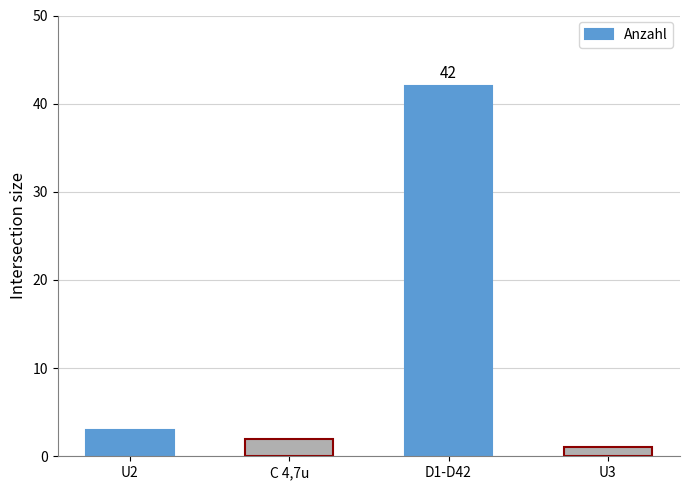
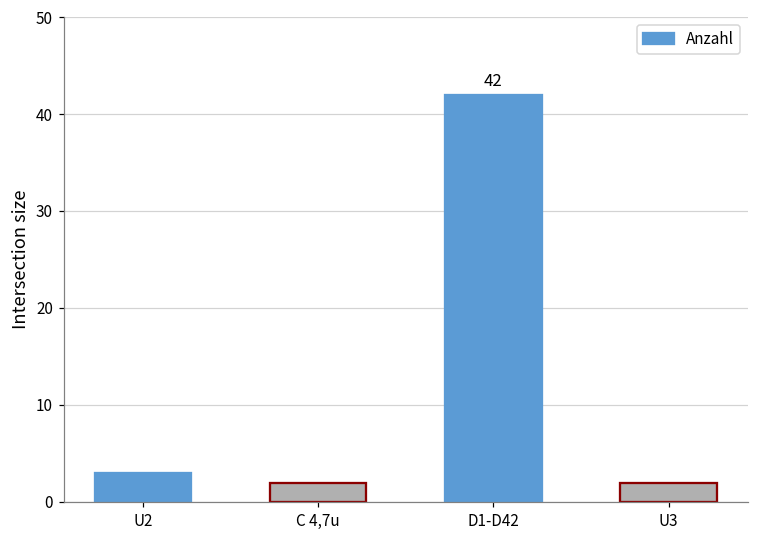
  {
    "U2": 3,
    "C 4,7u": 2,
-   "U3": 1
+   "U3": 2
  }
